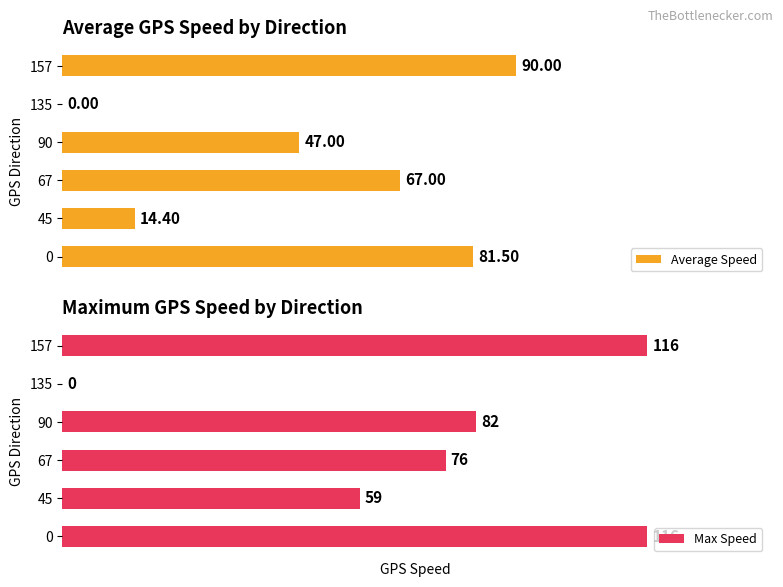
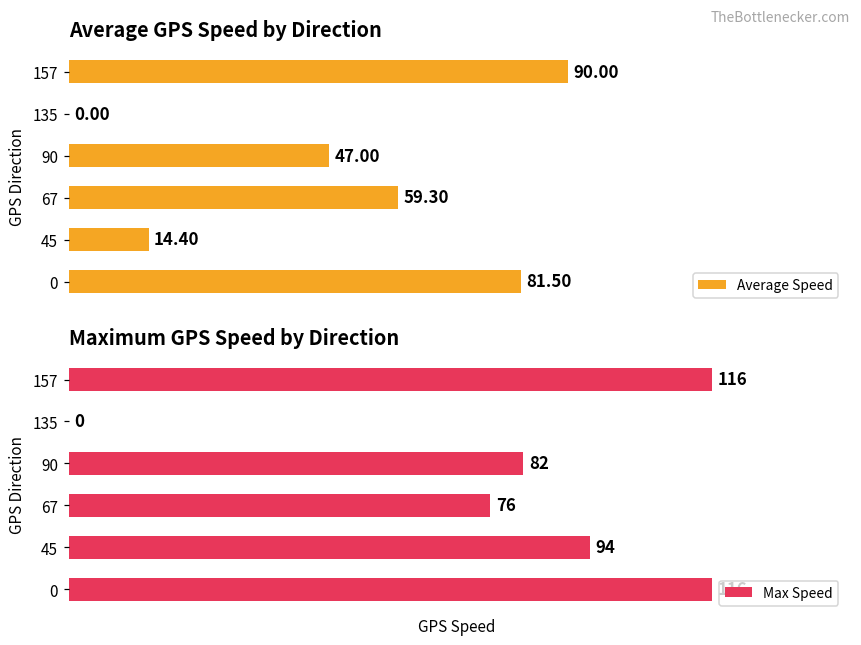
  {
    "Average GPS Speed by Direction": {
      "157": 90.00,
      "135": 0.00,
      "90": 47.00,
-     "67": 67.00,
+     "67": 59.30,
      "45": 14.40,
      "0": 81.50
    },
    "Maximum GPS Speed by Direction": {
      "157": 116,
      "135": 0,
      "90": 82,
      "67": 76,
-     "45": 59
+     "45": 94
    }
  }
